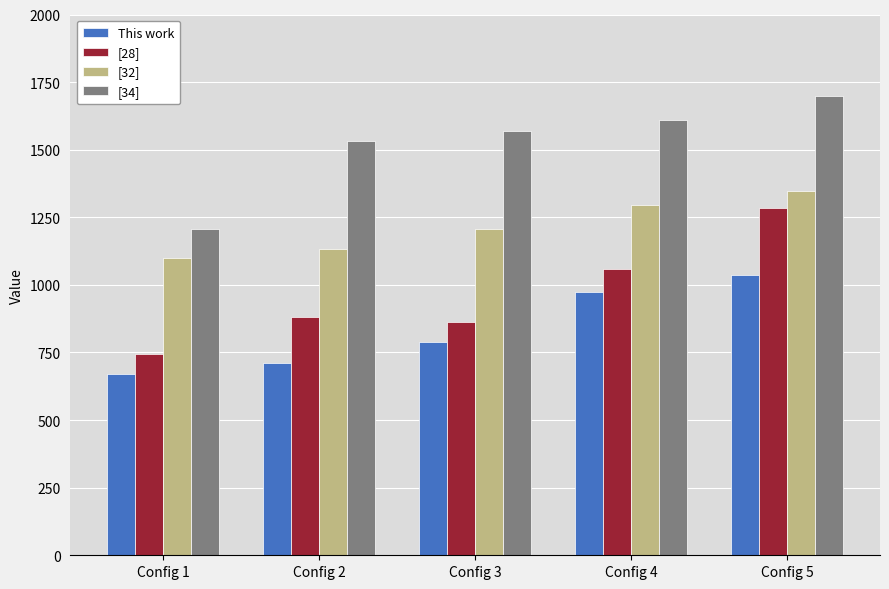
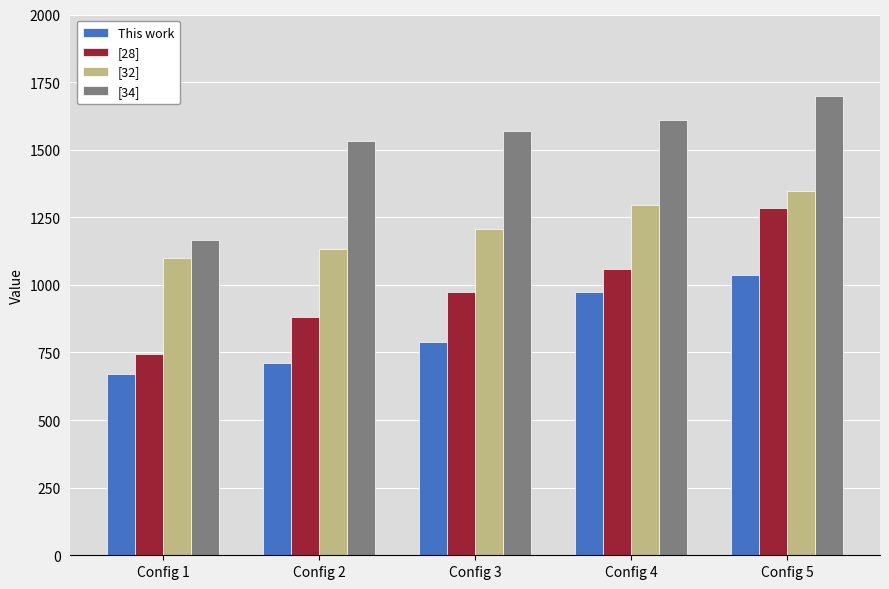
  {
    "This work": {
      "Config 1": 670,
      "Config 2": 710,
      "Config 3": 790,
      "Config 4": 970,
      "Config 5": 1040
    },
    "[28]": {
      "Config 1": 750,
      "Config 2": 880,
-     "Config 3": 860,
+     "Config 3": 980,
      "Config 4": 1060,
      "Config 5": 1280
    },
    "[32]": {
      "Config 1": 1100,
      "Config 2": 1130,
      "Config 3": 1210,
      "Config 4": 1290,
      "Config 5": 1350
    },
    "[34]": {
-     "Config 1": 1210,
+     "Config 1": 1170,
      "Config 2": 1530,
      "Config 3": 1570,
      "Config 4": 1610,
      "Config 5": 1700
    }
  }
